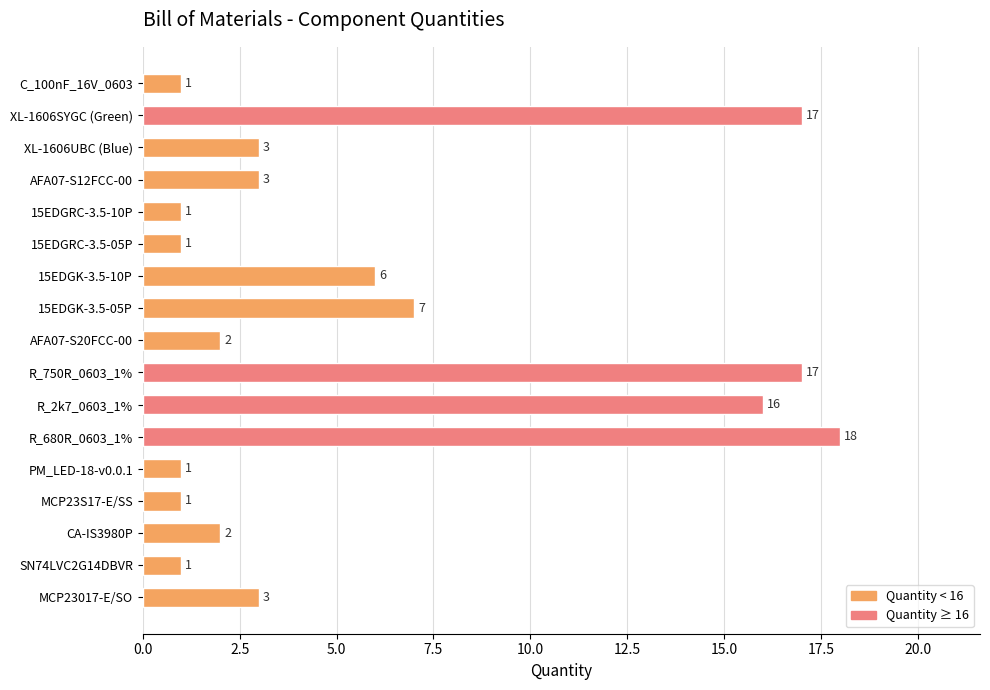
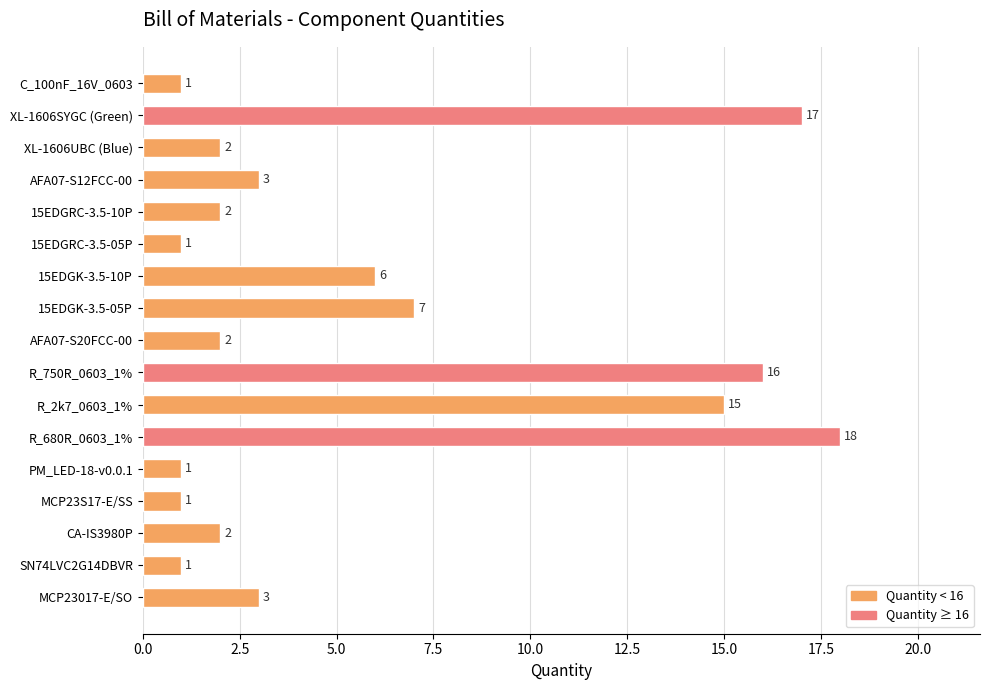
  {
    "C_100nF_16V_0603": 1,
    "XL-1606SYGC (Green)": 17,
-   "XL-1606UBC (Blue)": 3,
+   "XL-1606UBC (Blue)": 2,
    "AFA07-S12FCC-00": 3,
-   "15EDGRC-3.5-10P": 1,
+   "15EDGRC-3.5-10P": 2,
    "15EDGRC-3.5-05P": 1,
    "15EDGK-3.5-10P": 6,
    "15EDGK-3.5-05P": 7,
    "AFA07-S20FCC-00": 2,
-   "R_750R_0603_1%": 17,
-   "R_2k7_0603_1%": 16,
+   "R_750R_0603_1%": 16,
+   "R_2k7_0603_1%": 15,
    "R_680R_0603_1%": 18,
    "PM_LED-18-v0.0.1": 1,
    "MCP23S17-E/SS": 1,
    "CA-IS3980P": 2,
    "SN74LVC2G14DBVR": 1,
    "MCP23017-E/SO": 3
  }
